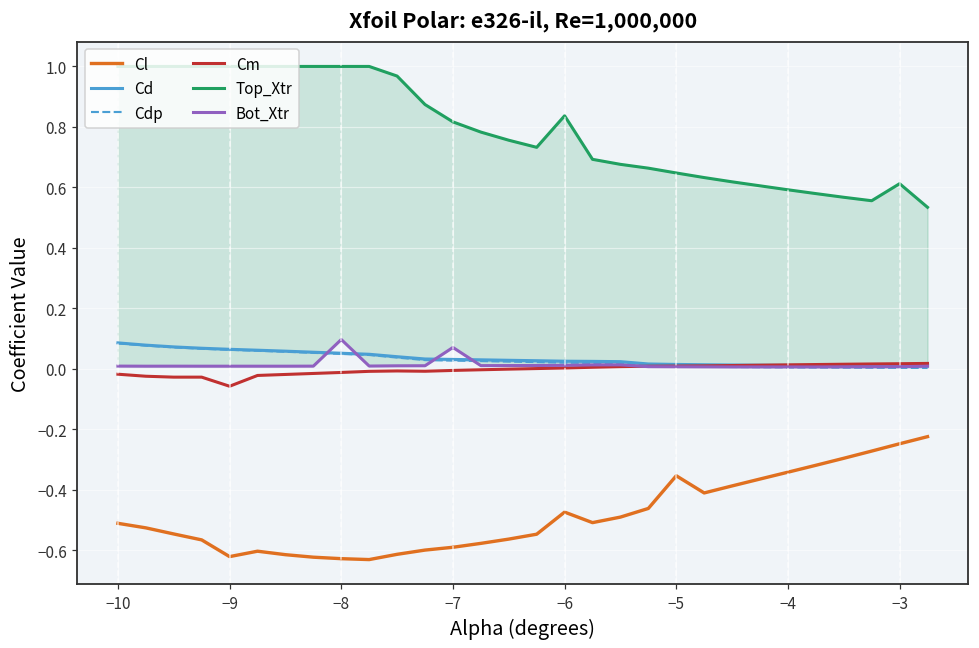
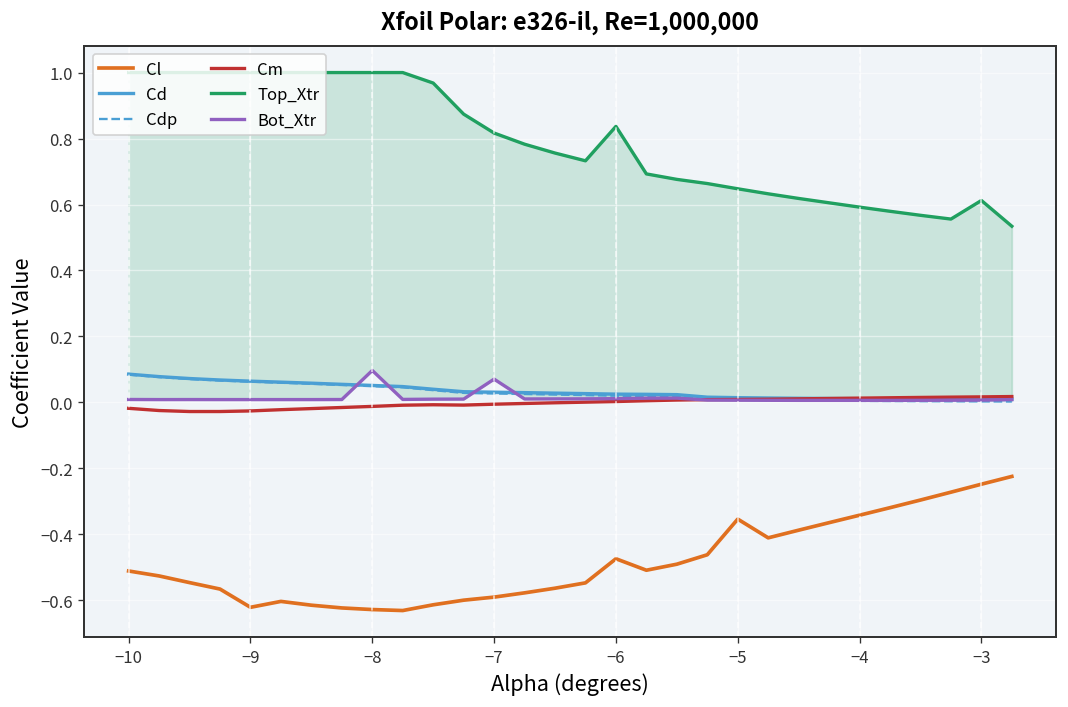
  {
    "Cl": {
      "−10": -0.51,
      "−9": -0.62,
      "−8": -0.63,
      "−7": -0.59,
      "−6": -0.47,
      "−5": -0.35,
      "−4": -0.34,
      "−3": -0.25
    },
    "Cm": {
      "−10": -0.02,
-     "−9": -0.06,
+     "−9": -0.03,
      "−8": -0.01,
      "−7": -0.01
    },
    "Top_Xtr": {
      "−8": 1.00,
      "−7": 0.82,
      "−6": 0.84,
      "−5": 0.65,
      "−4": 0.59,
      "−3": 0.61
    },
    "Bot_Xtr": {
      "−10": 0.01,
      "−9": 0.01,
      "−8": 0.10,
      "−7": 0.07
    }
  }
